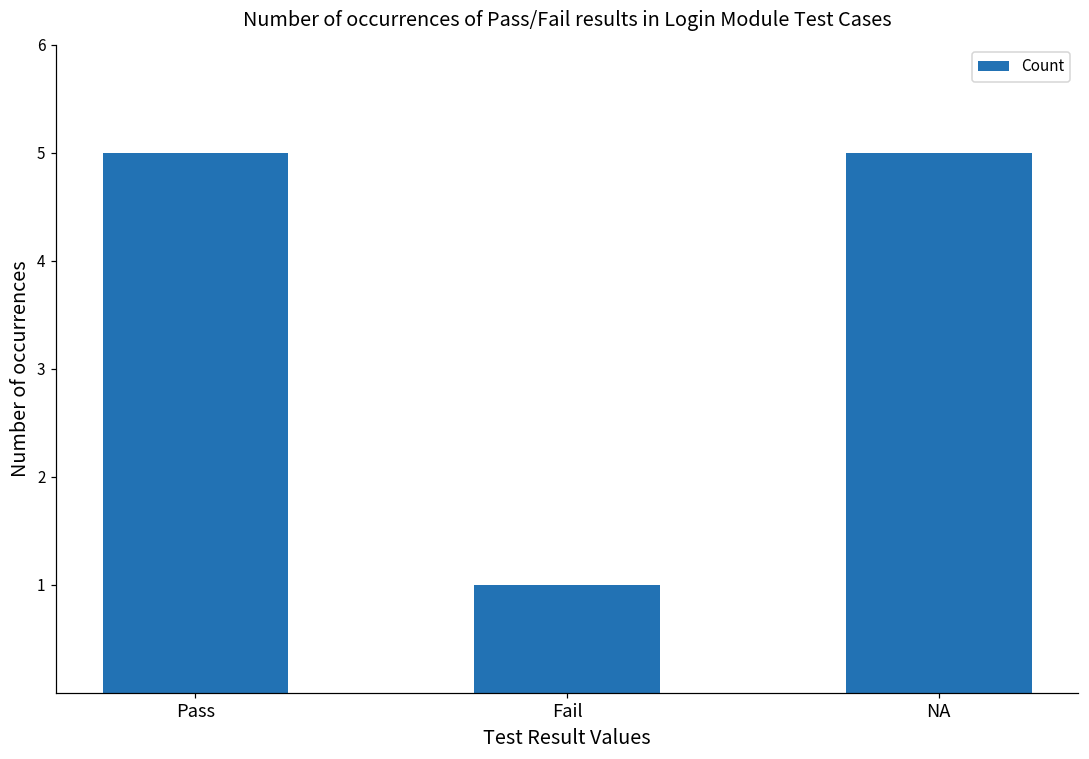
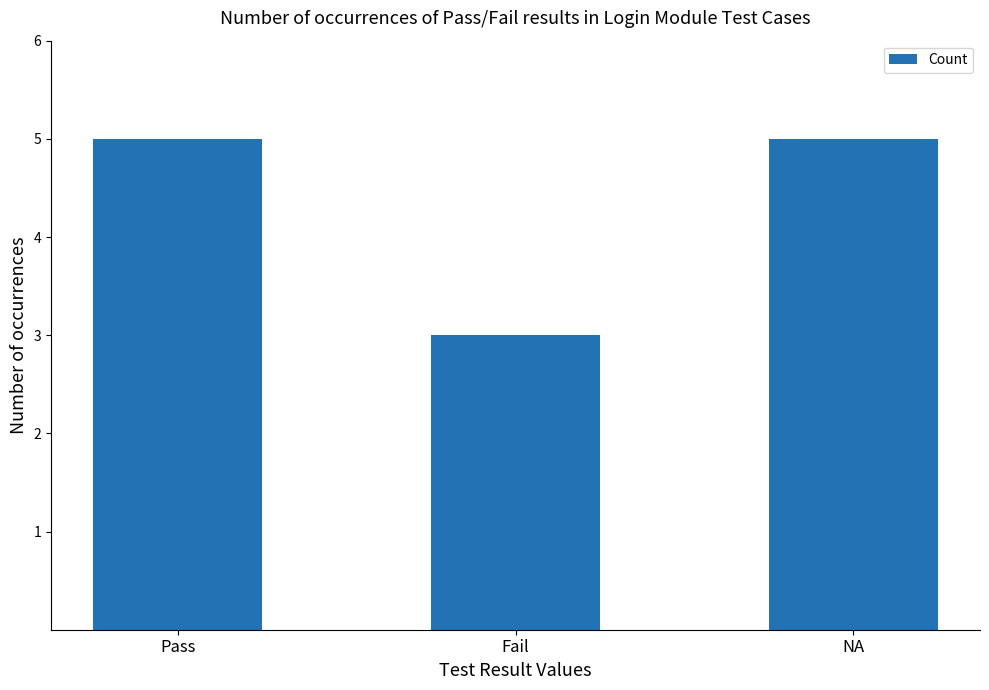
  {
    "Pass": 5,
-   "Fail": 1,
+   "Fail": 3,
    "NA": 5
  }
